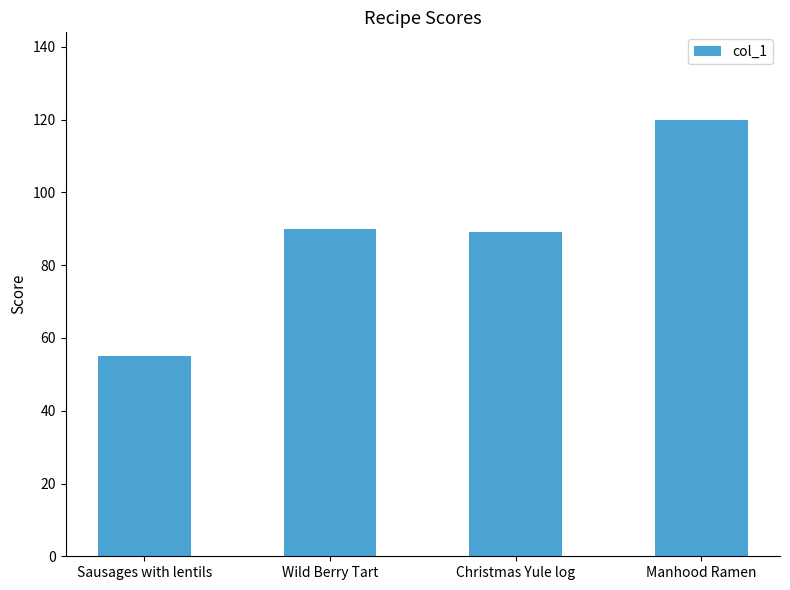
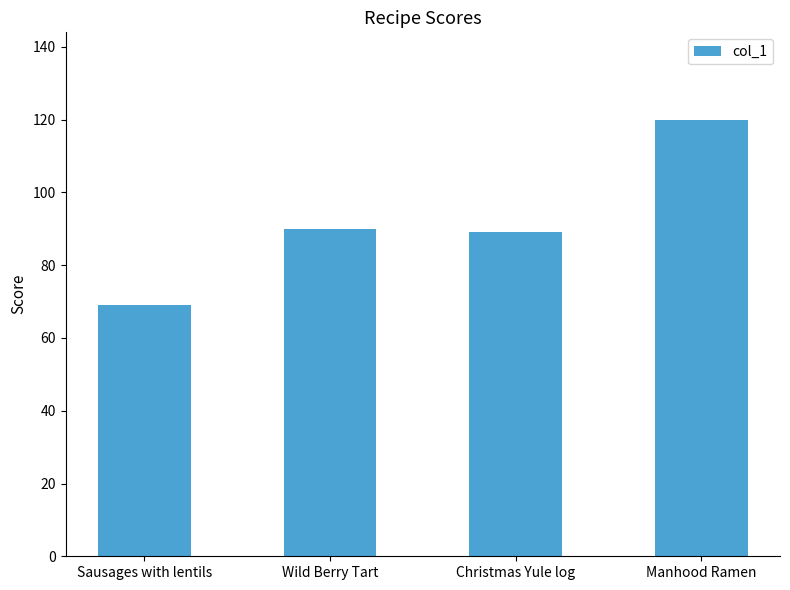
  {
-   "Sausages with lentils": 55,
+   "Sausages with lentils": 69,
    "Wild Berry Tart": 90,
    "Christmas Yule log": 89,
    "Manhood Ramen": 120
  }
